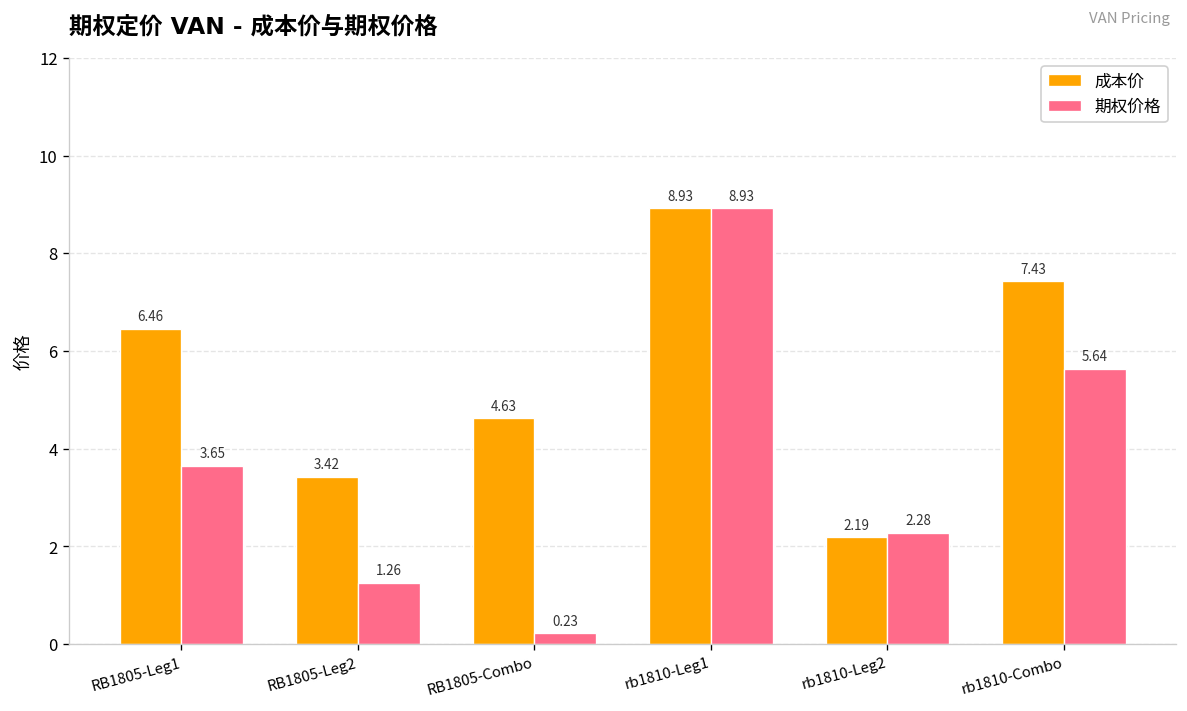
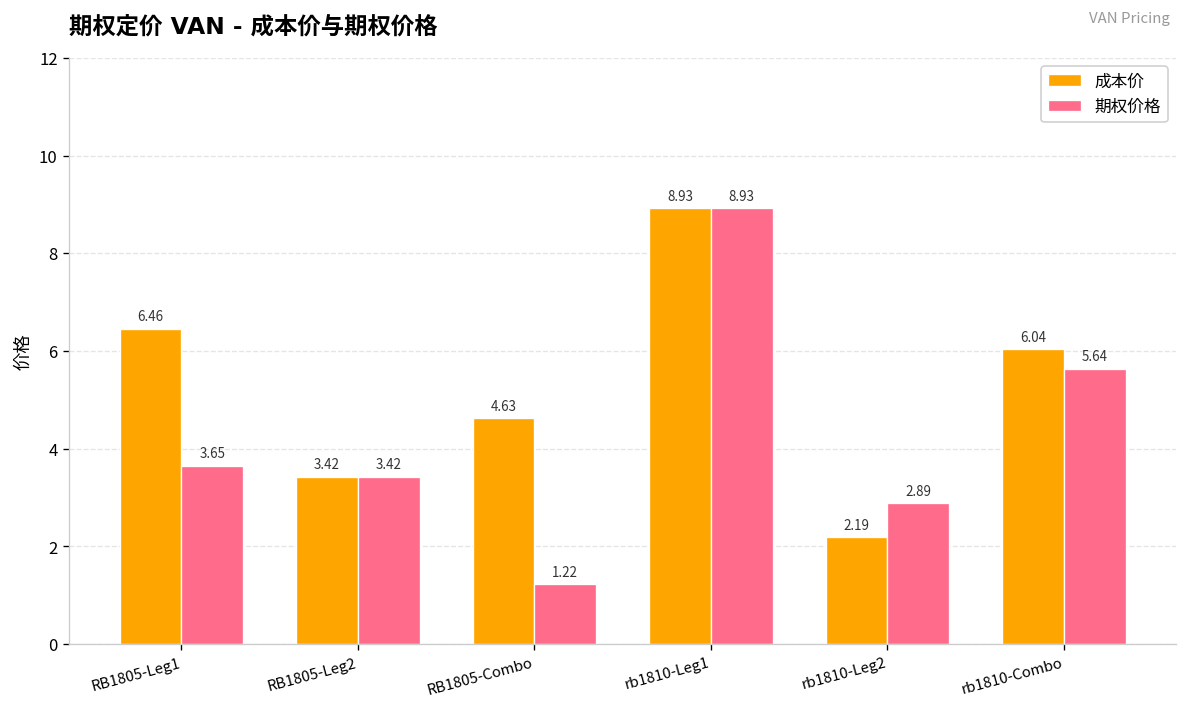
  {
    "成本价": {
      "RB1805-Leg1": 6.46,
      "RB1805-Leg2": 3.42,
      "RB1805-Combo": 4.63,
      "rb1810-Leg1": 8.93,
      "rb1810-Leg2": 2.19,
-     "rb1810-Combo": 7.43
+     "rb1810-Combo": 6.04
    },
    "期权价格": {
      "RB1805-Leg1": 3.65,
-     "RB1805-Leg2": 1.26,
-     "RB1805-Combo": 0.23,
+     "RB1805-Leg2": 3.42,
+     "RB1805-Combo": 1.22,
      "rb1810-Leg1": 8.93,
-     "rb1810-Leg2": 2.28,
+     "rb1810-Leg2": 2.89,
      "rb1810-Combo": 5.64
    }
  }
